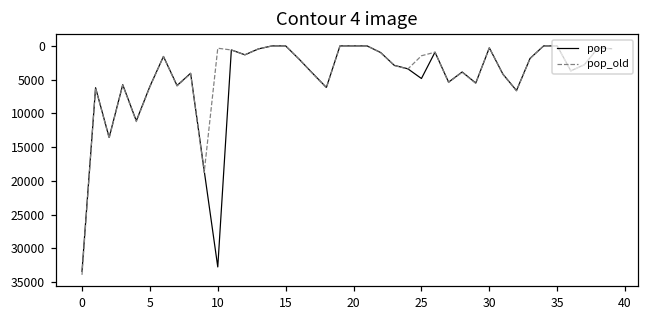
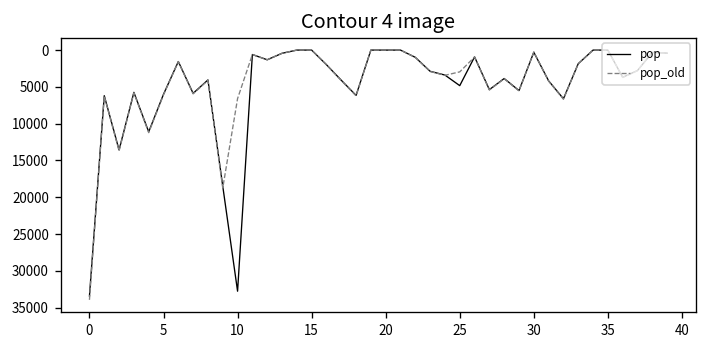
  {
    "pop": {
      "0": 33000,
      "10": 33000,
      "25": 5000
    },
    "pop_old": {
      "0": 34000,
-     "10": 0,
-     "25": 1000
+     "10": 7000,
+     "25": 3000
    }
  }
